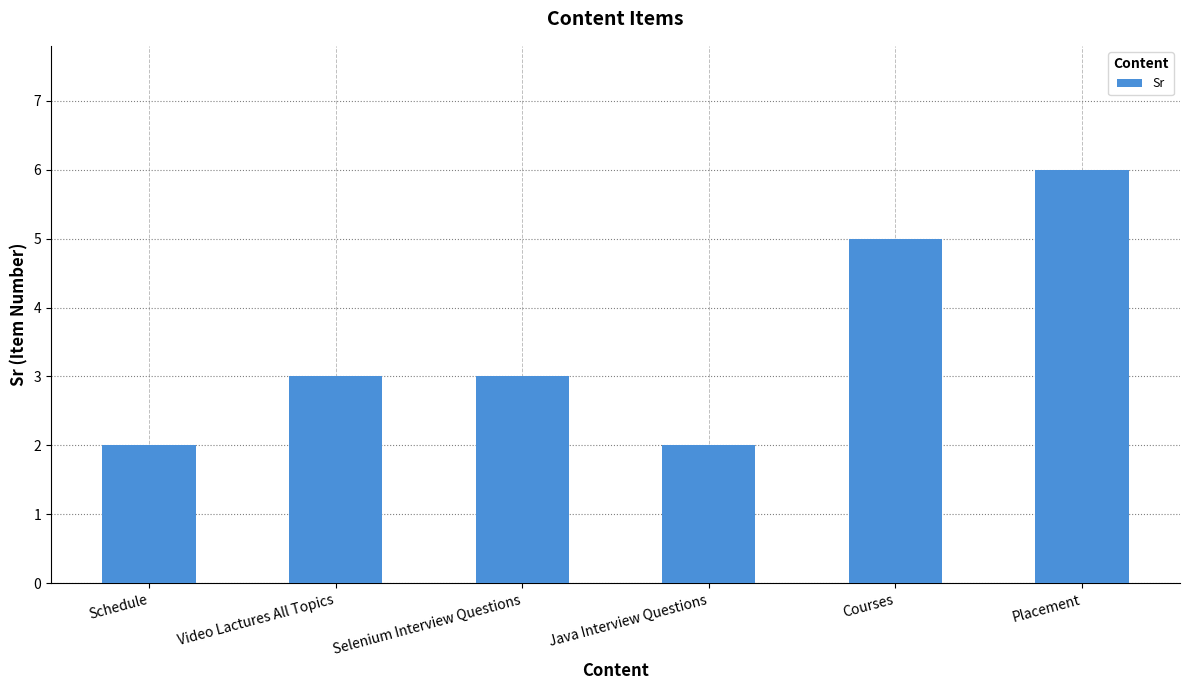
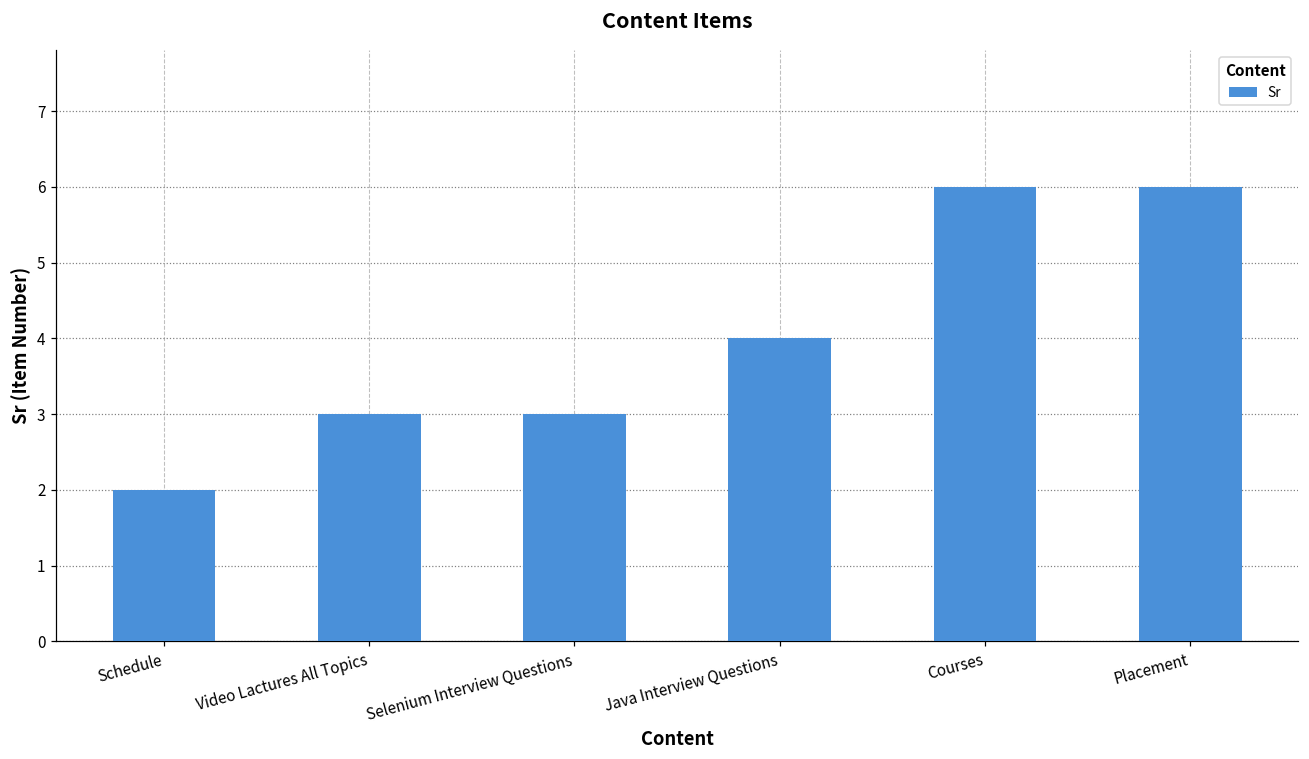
  {
    "Schedule": 2,
    "Video Lactures All Topics": 3,
    "Selenium Interview Questions": 3,
-   "Java Interview Questions": 2,
-   "Courses": 5,
+   "Java Interview Questions": 4,
+   "Courses": 6,
    "Placement": 6
  }
